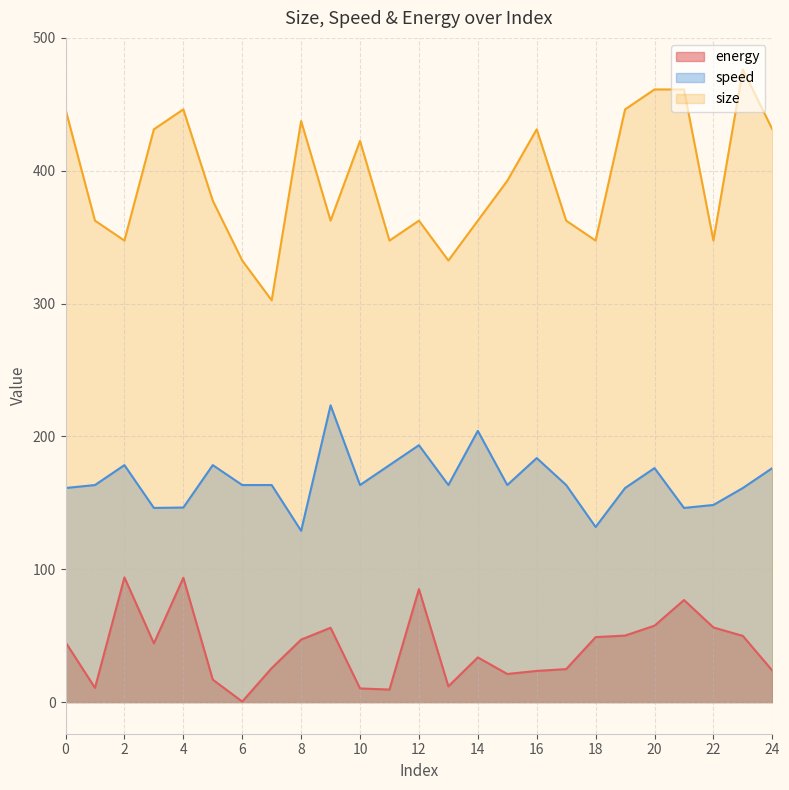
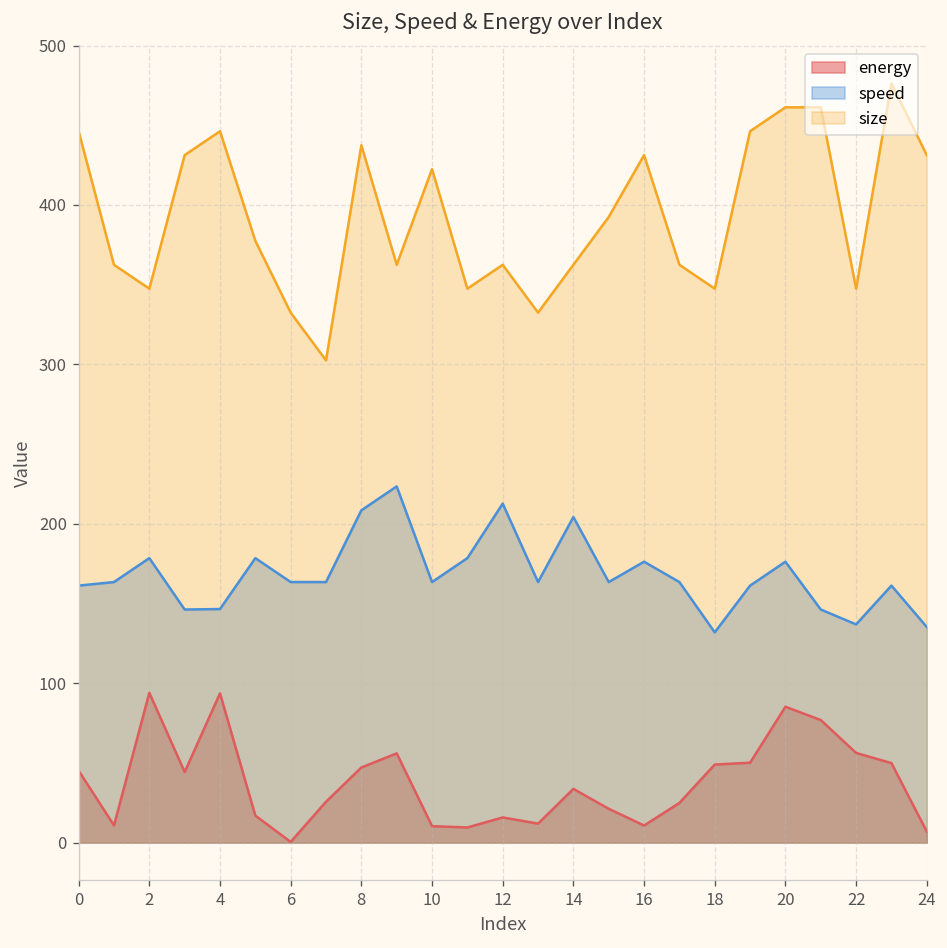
  {
    "energy": {
      "0": 45,
      "2": 94,
      "4": 94,
      "6": 0,
      "8": 47,
      "10": 10,
-     "12": 85,
+     "12": 16,
      "14": 34,
-     "16": 23,
+     "16": 11,
      "18": 49,
-     "20": 58,
+     "20": 85,
      "22": 56,
-     "24": 24
+     "24": 7
    },
    "speed": {
      "0": 161,
      "2": 178,
      "4": 146,
      "6": 163,
-     "8": 129,
+     "8": 208,
      "10": 163,
-     "12": 193,
+     "12": 213,
      "14": 204,
-     "16": 184,
+     "16": 176,
      "18": 132,
      "20": 176,
-     "22": 148,
-     "24": 176
+     "22": 137,
+     "24": 135
    },
    "size": {
      "0": 446,
      "2": 347,
      "4": 446,
      "6": 332,
      "8": 437,
      "10": 422,
      "12": 362,
      "14": 362,
      "16": 431,
      "18": 347,
      "20": 461,
      "22": 347,
      "24": 431
    }
  }
